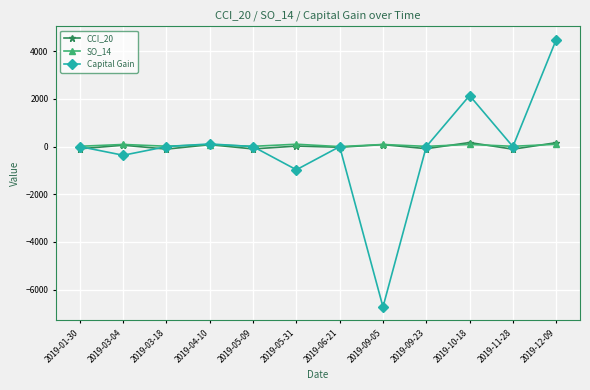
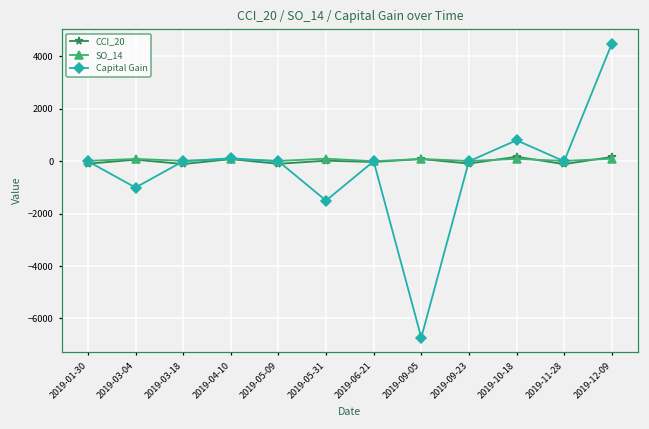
  {
    "Capital Gain": {
-     "2019-03-04": -400,
-     "2019-05-31": -1000,
+     "2019-03-04": -1000,
+     "2019-05-31": -1500,
      "2019-09-05": -6700,
-     "2019-10-18": 2100,
+     "2019-10-18": 800,
      "2019-12-09": 4500
    }
  }
